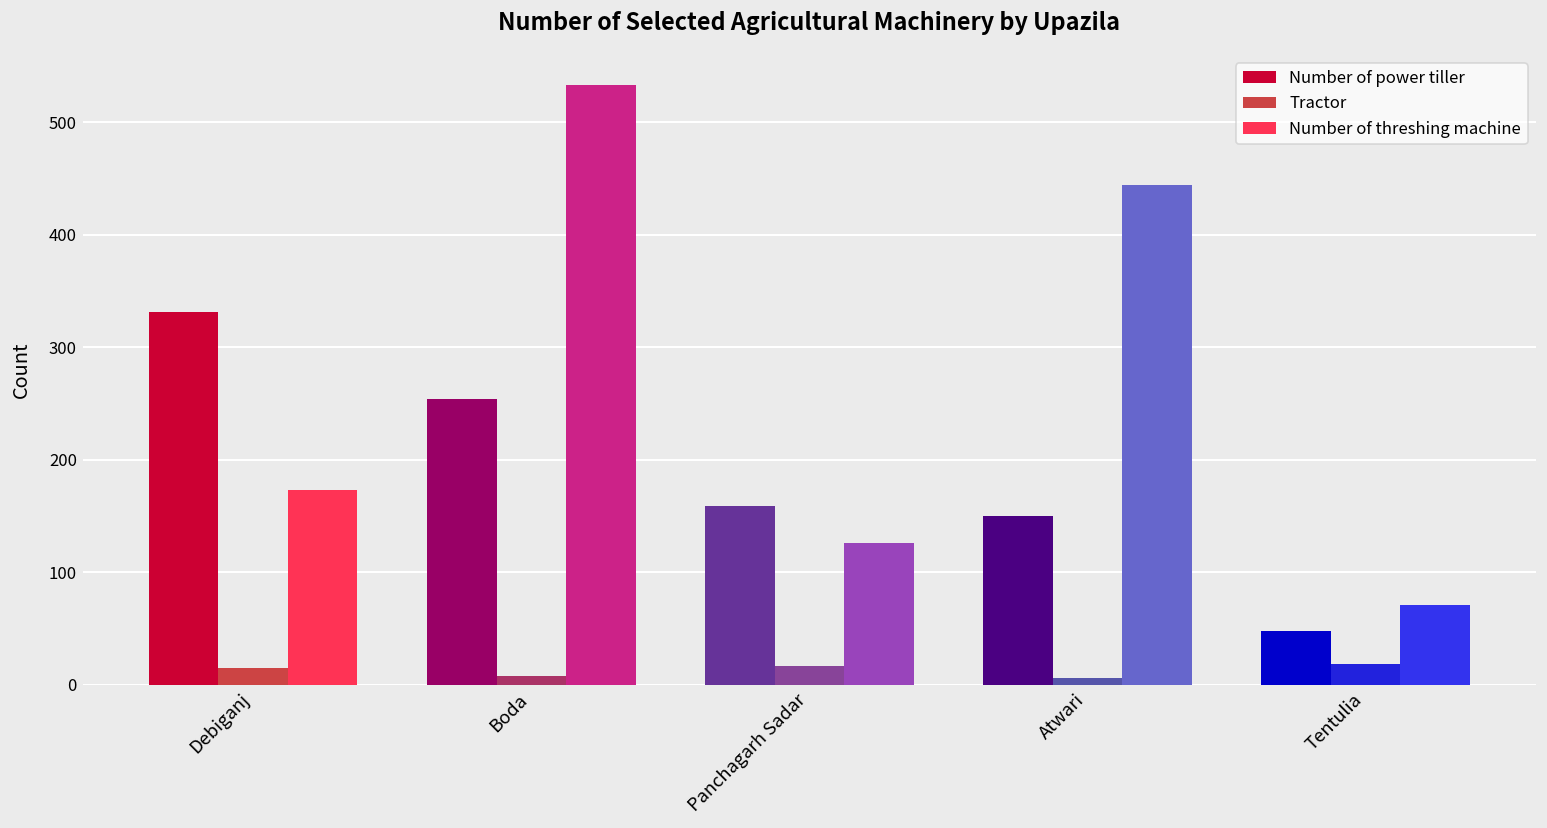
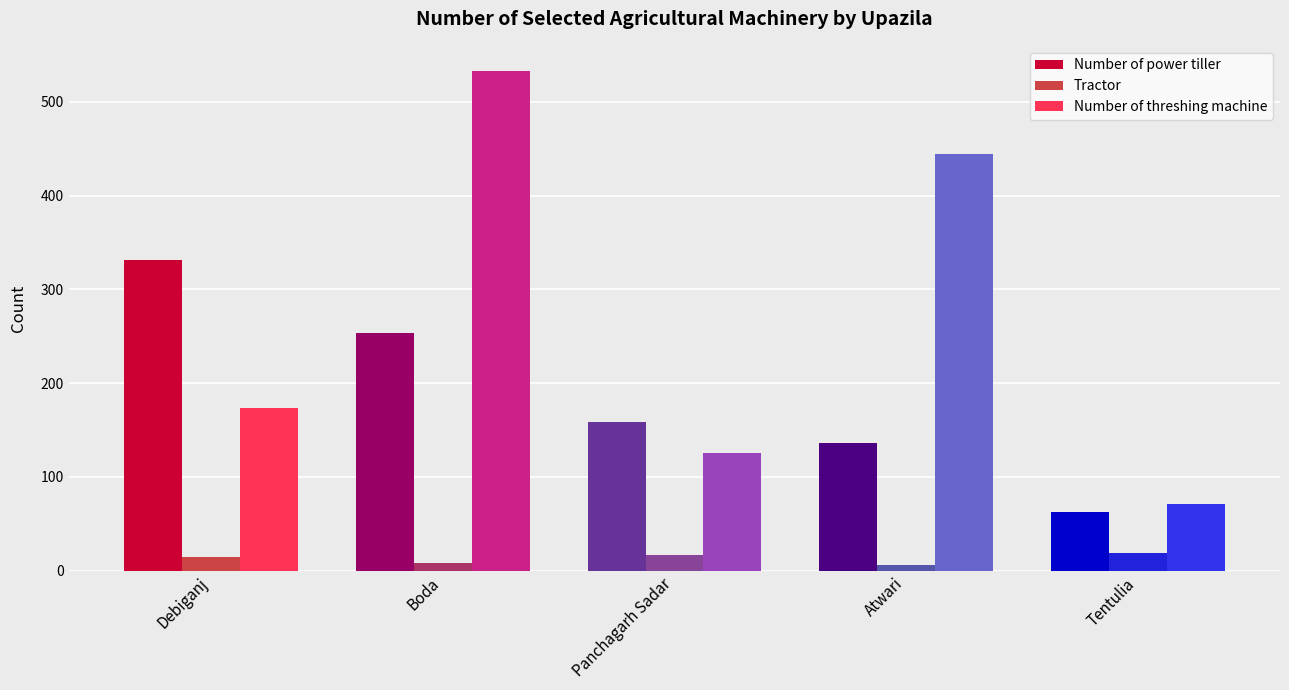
  {
    "Number of power tiller": {
      "Debiganj": 330,
      "Boda": 250,
      "Panchagarh Sadar": 160,
-     "Atwari": 150,
-     "Tentulia": 50
+     "Atwari": 140,
+     "Tentulia": 60
    }
  }
